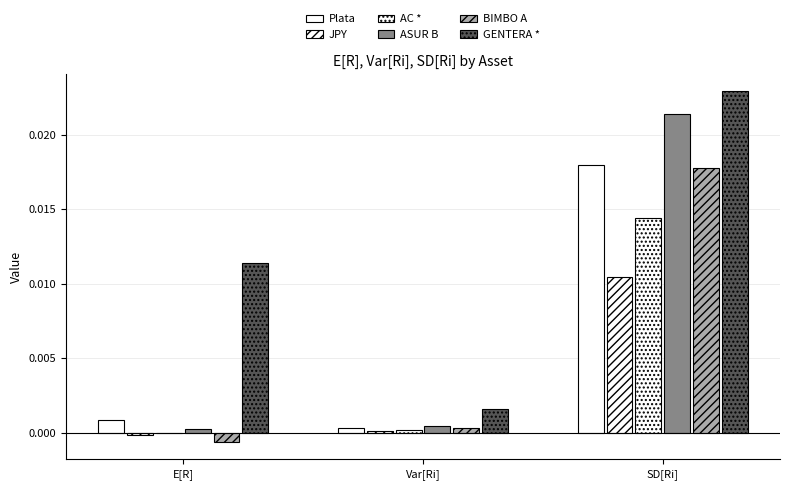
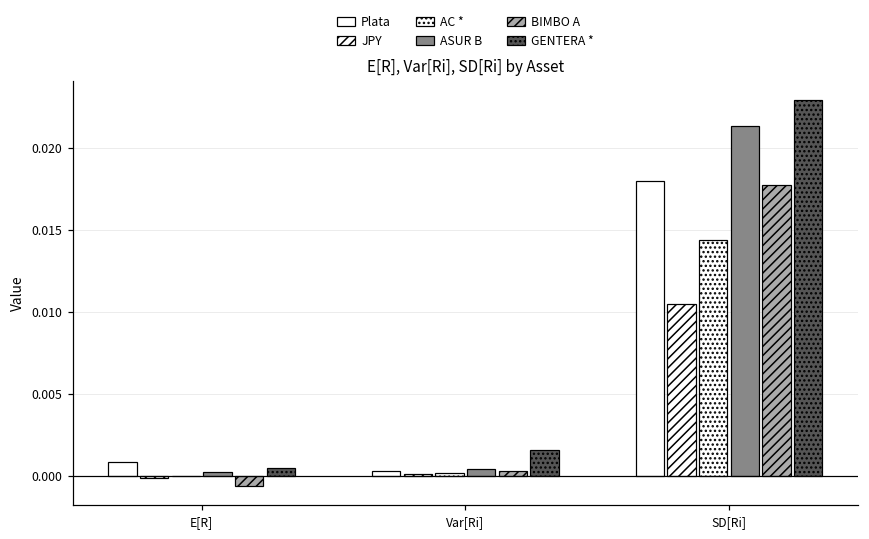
  {
    "GENTERA *": {
-     "E[R]": 0.0114,
+     "E[R]": 0.0005,
      "Var[Ri]": 0.0016,
      "SD[Ri]": 0.0229
    }
  }
